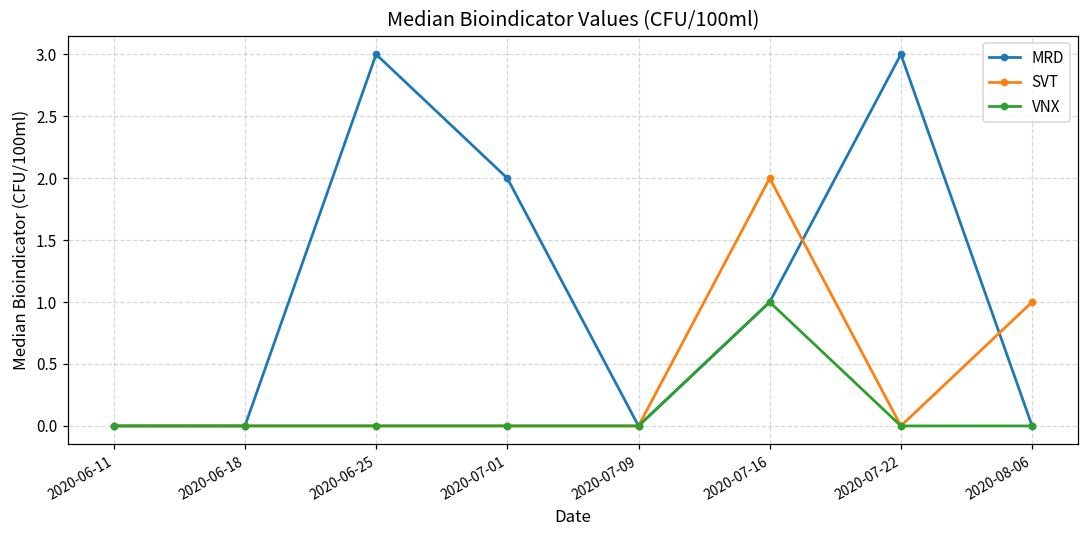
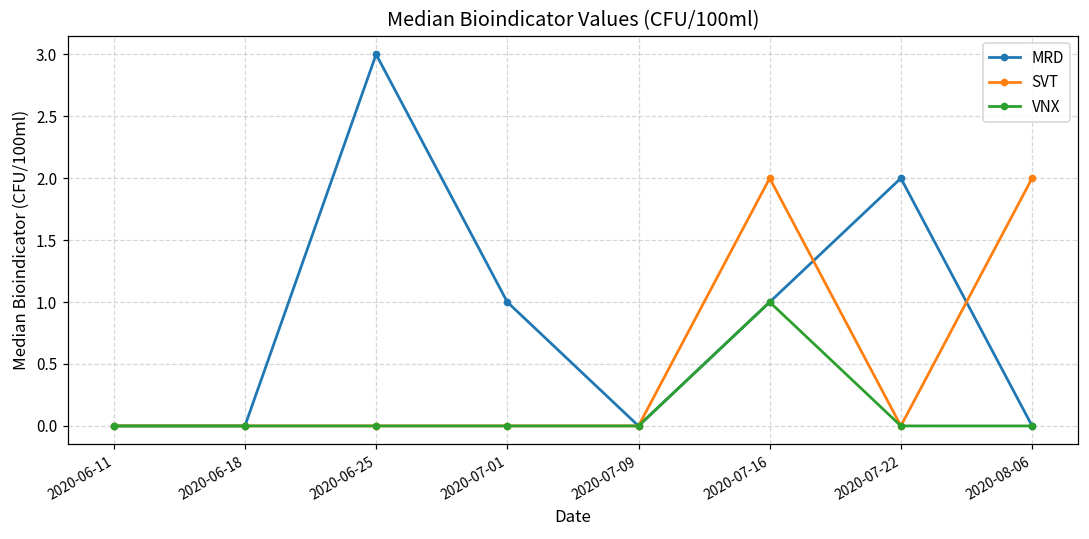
  {
    "MRD": {
      "2020-06-25": 3,
-     "2020-07-01": 2,
-     "2020-07-22": 3
+     "2020-07-01": 1,
+     "2020-07-22": 2
    },
    "SVT": {
      "2020-07-16": 2,
-     "2020-08-06": 1
+     "2020-08-06": 2
    }
  }
